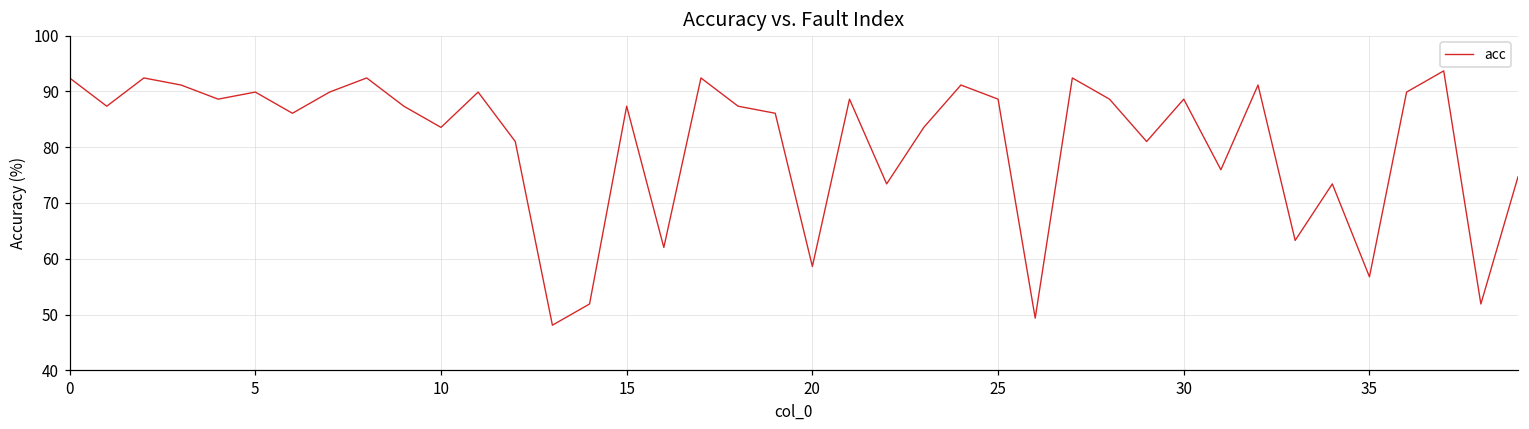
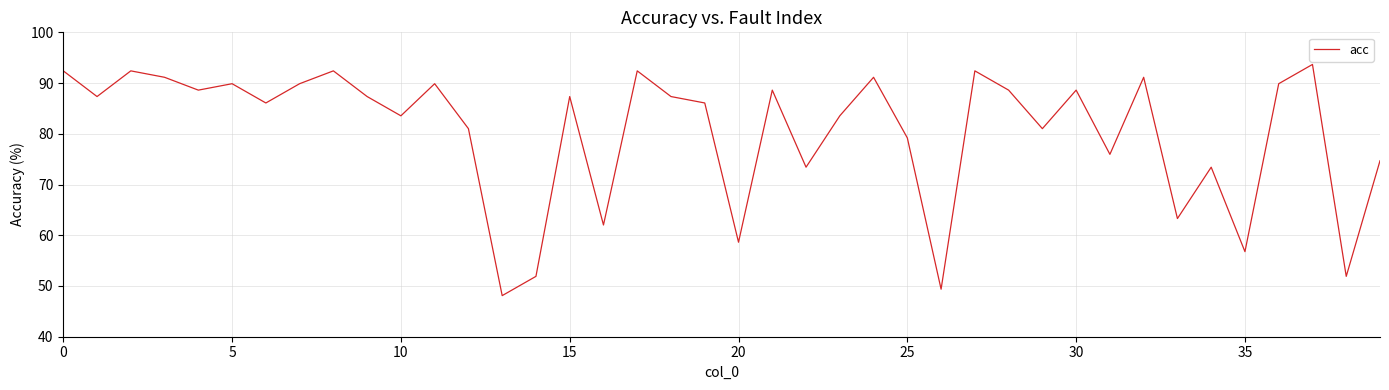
  {
    "0": 92,
    "5": 90,
    "10": 84,
    "15": 87,
    "20": 59,
-   "25": 89,
+   "25": 79,
    "30": 89,
    "35": 57
  }
